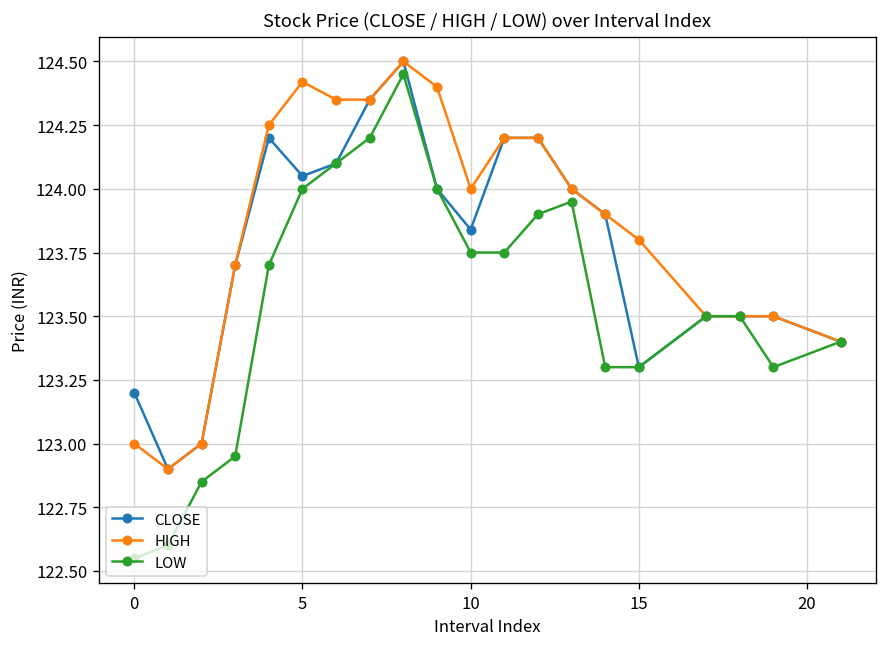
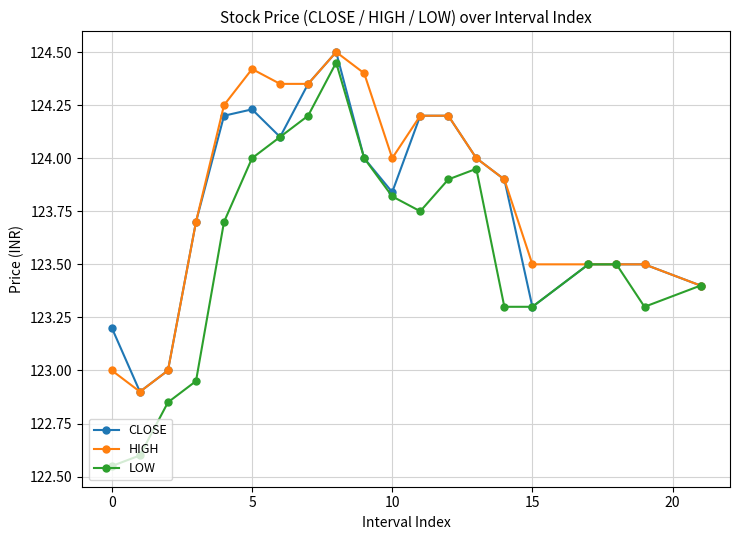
  {
    "CLOSE": {
      "0": 123.20,
-     "5": 124.05,
+     "5": 124.23,
      "10": 123.84
    },
    "HIGH": {
      "0": 123.0,
      "5": 124.42,
      "10": 124.0,
-     "15": 123.8
+     "15": 123.5
    },
    "LOW": {
      "5": 124.00,
-     "10": 123.75
+     "10": 123.82
    }
  }
